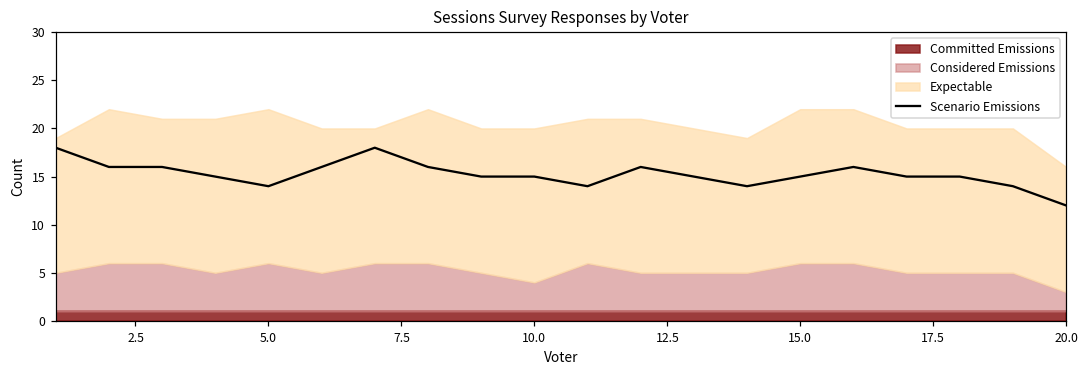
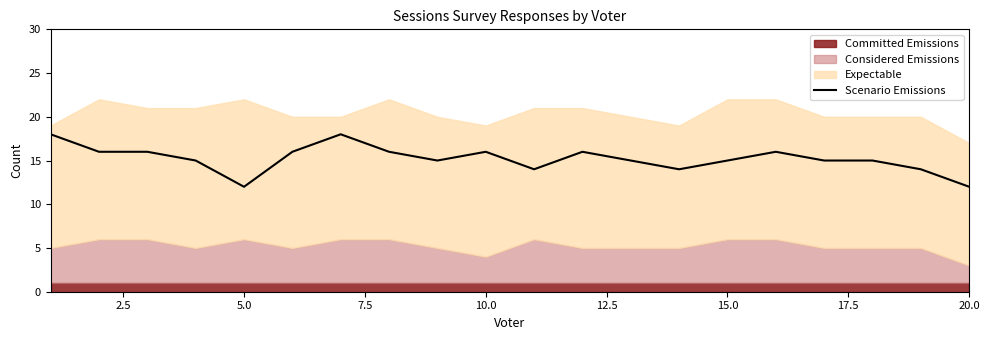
  {
    "Scenario Emissions": {
-     "5.0": 14,
-     "10.0": 15,
+     "5.0": 12,
+     "10.0": 16,
      "15.0": 15,
      "20.0": 12
    },
    "Committed Emissions": {
      "5.0": 1,
      "10.0": 1,
      "15.0": 1,
      "20.0": 1
    },
    "Expectable": {
      "5.0": 16,
-     "10.0": 16,
+     "10.0": 15,
      "15.0": 16,
-     "20.0": 13
+     "20.0": 14
    }
  }
